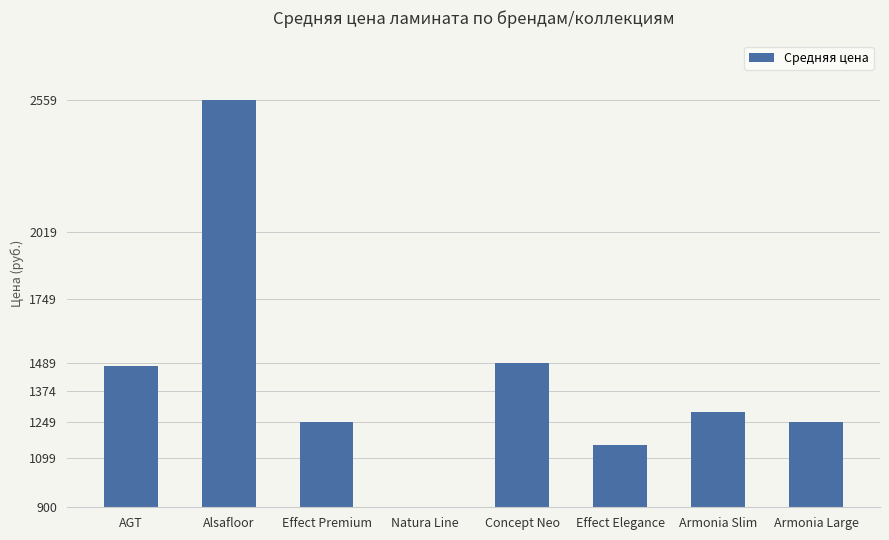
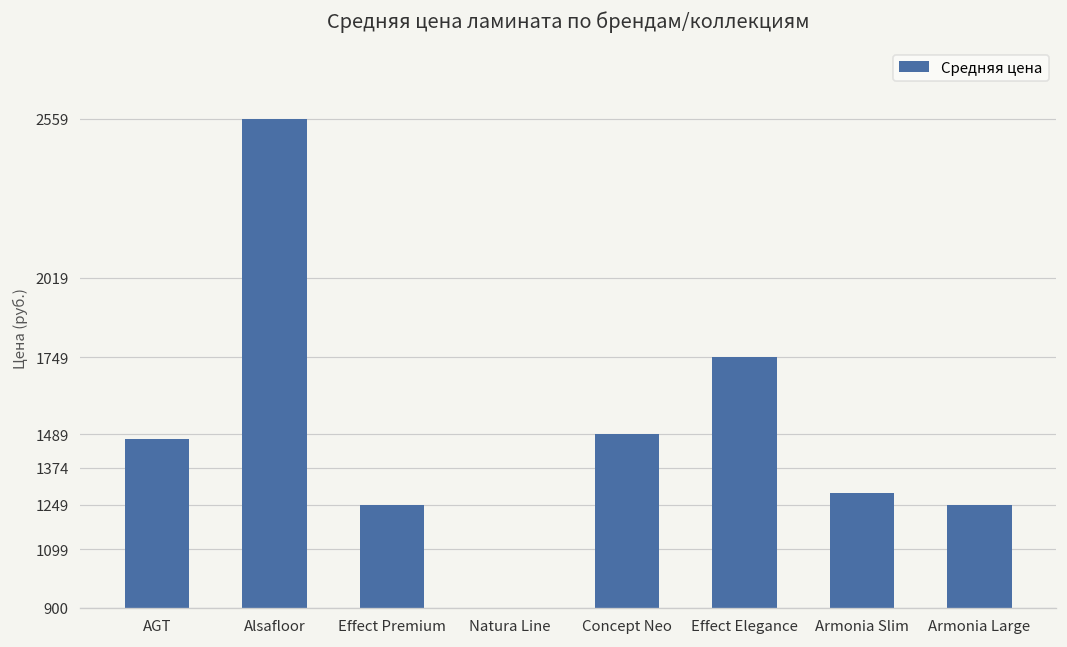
  {
    "AGT": 1470,
    "Alsafloor": 2560,
    "Effect Premium": 1250,
    "Concept Neo": 1490,
-   "Effect Elegance": 1150,
+   "Effect Elegance": 1750,
    "Armonia Slim": 1290,
    "Armonia Large": 1250
  }
